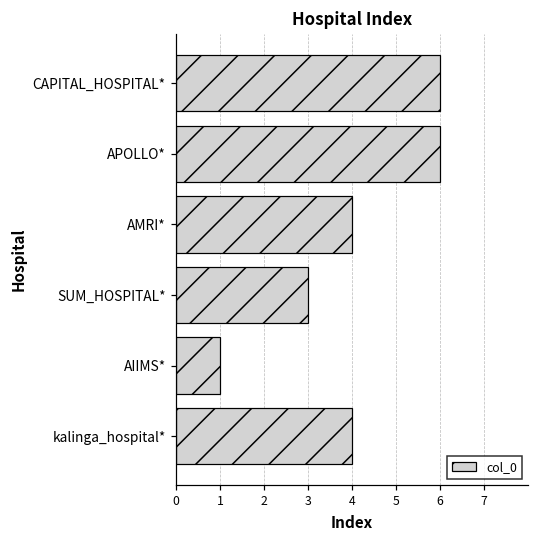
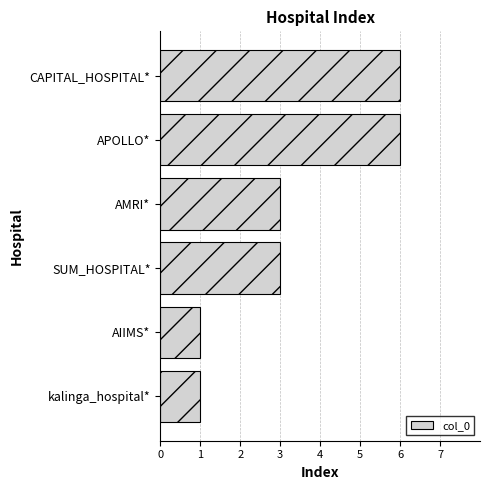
  {
    "CAPITAL_HOSPITAL*": 6,
    "APOLLO*": 6,
-   "AMRI*": 4,
+   "AMRI*": 3,
    "SUM_HOSPITAL*": 3,
    "AIIMS*": 1,
-   "kalinga_hospital*": 4
+   "kalinga_hospital*": 1
  }
